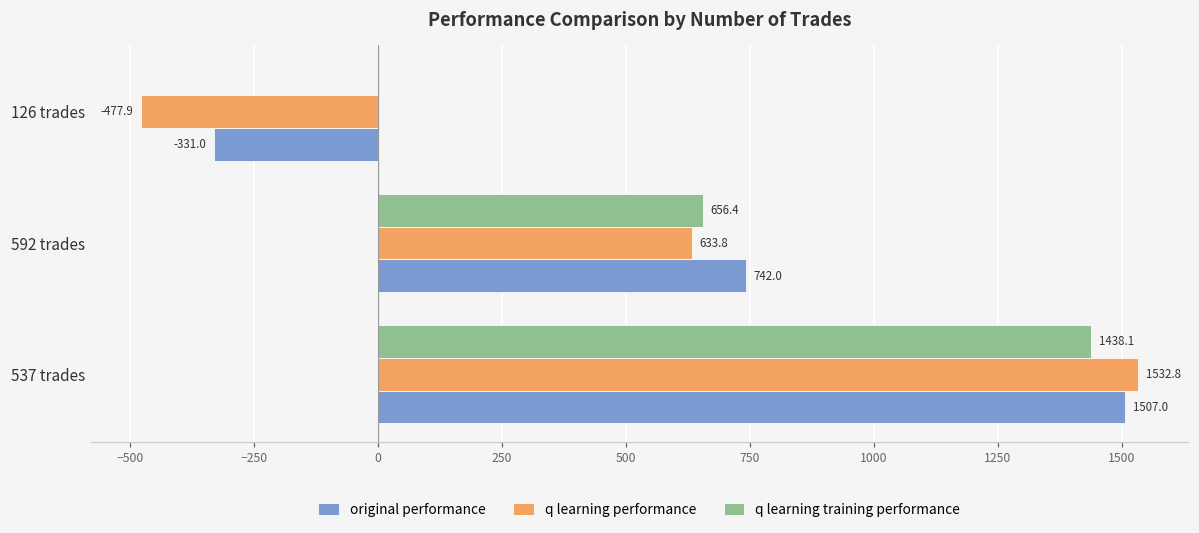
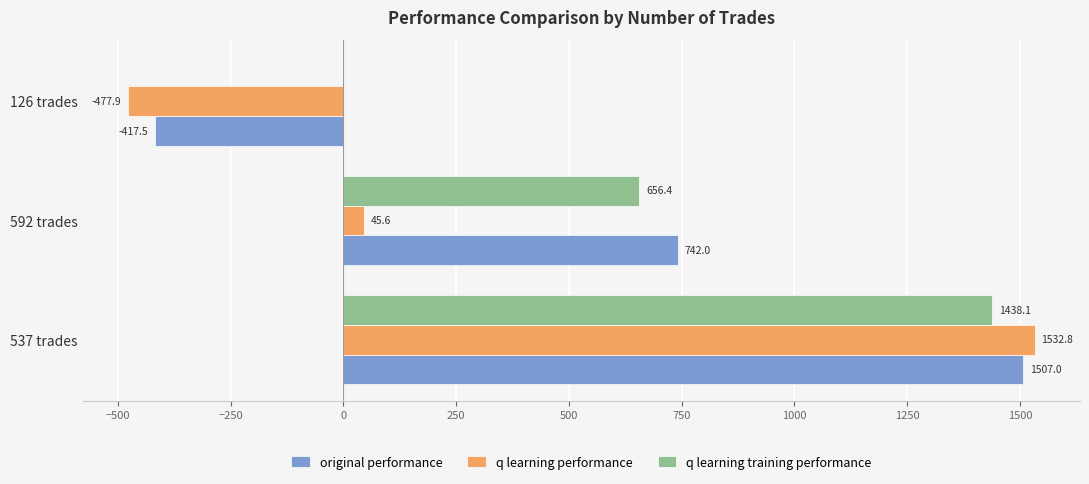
  {
    "original performance": {
-     "126 trades": -331.0,
+     "126 trades": -417.5,
      "592 trades": 742.0,
      "537 trades": 1507.0
    },
    "q learning performance": {
      "126 trades": -477.9,
-     "592 trades": 633.8,
+     "592 trades": 45.6,
      "537 trades": 1532.8
    },
    "q learning training performance": {
      "592 trades": 656.4,
      "537 trades": 1438.1
    }
  }
